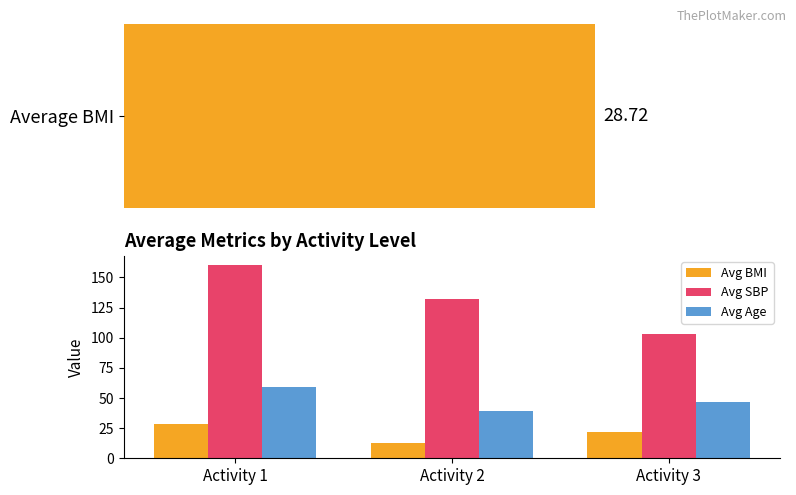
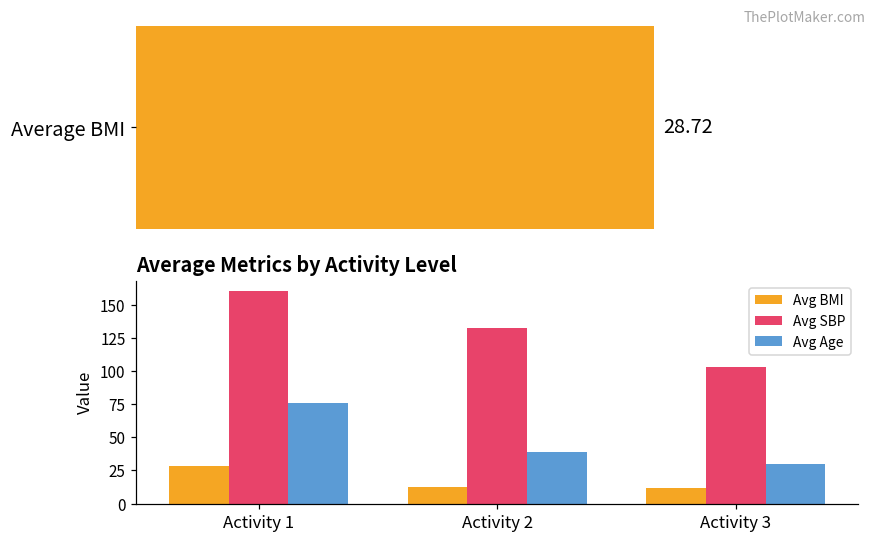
  {
    "Average Metrics by Activity Level": {
      "Avg BMI": {
        "Activity 1": 29,
        "Activity 2": 13,
-       "Activity 3": 22
+       "Activity 3": 12
      },
      "Avg SBP": {
        "Activity 1": 160,
        "Activity 2": 133,
        "Activity 3": 103
      },
      "Avg Age": {
-       "Activity 1": 59,
+       "Activity 1": 76,
        "Activity 2": 39,
-       "Activity 3": 47
+       "Activity 3": 30
      }
    }
  }
